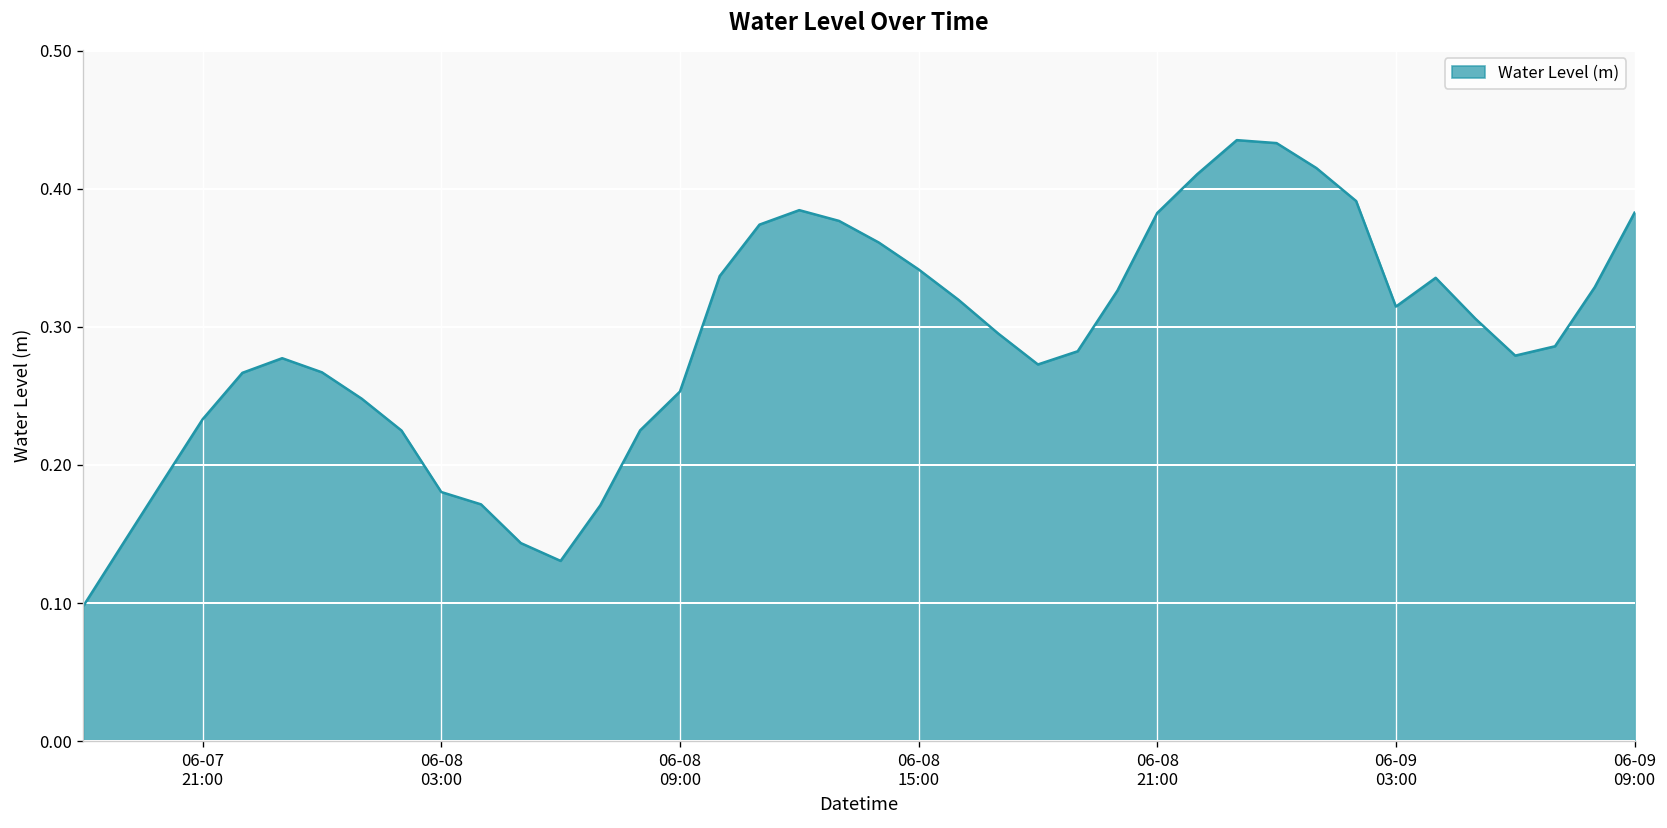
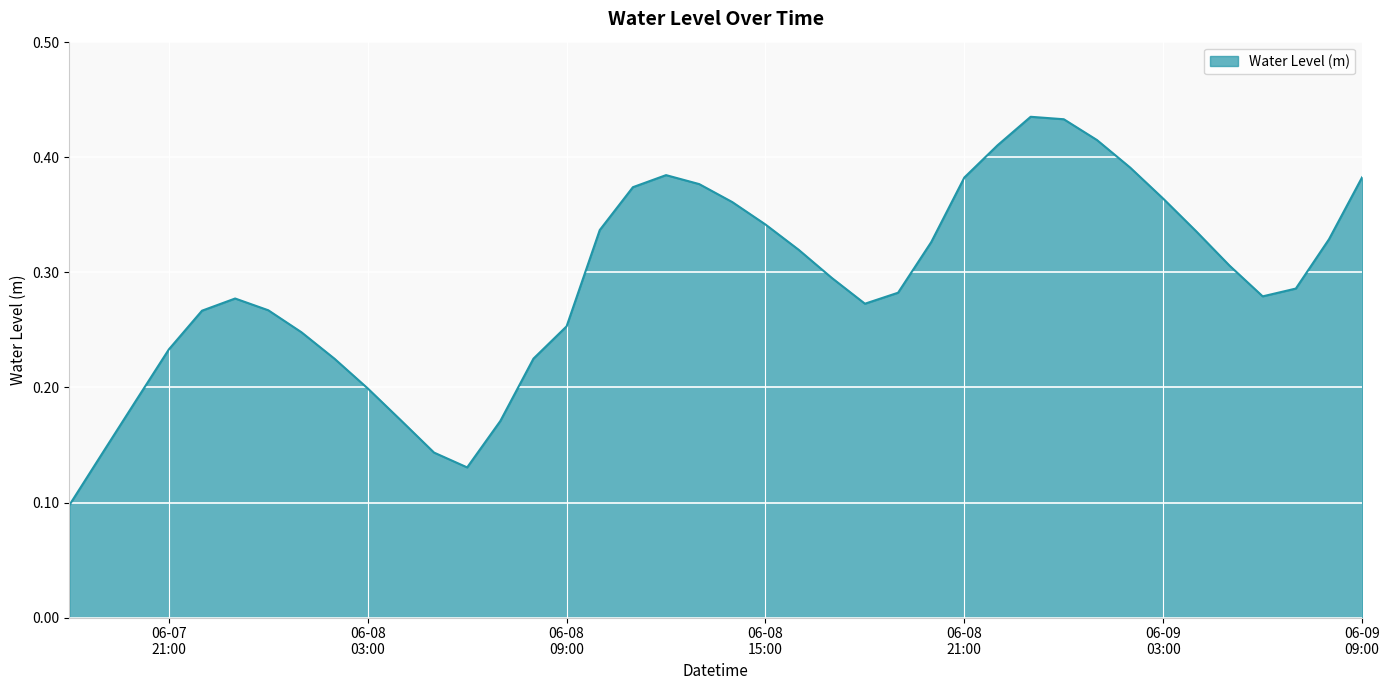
  {
    "06-07 21:00": 0.233,
-   "06-08 03:00": 0.180,
+   "06-08 03:00": 0.199,
    "06-08 09:00": 0.253,
    "06-08 15:00": 0.342,
    "06-08 21:00": 0.383,
-   "06-09 03:00": 0.315,
+   "06-09 03:00": 0.364,
    "06-09 09:00": 0.383
  }
